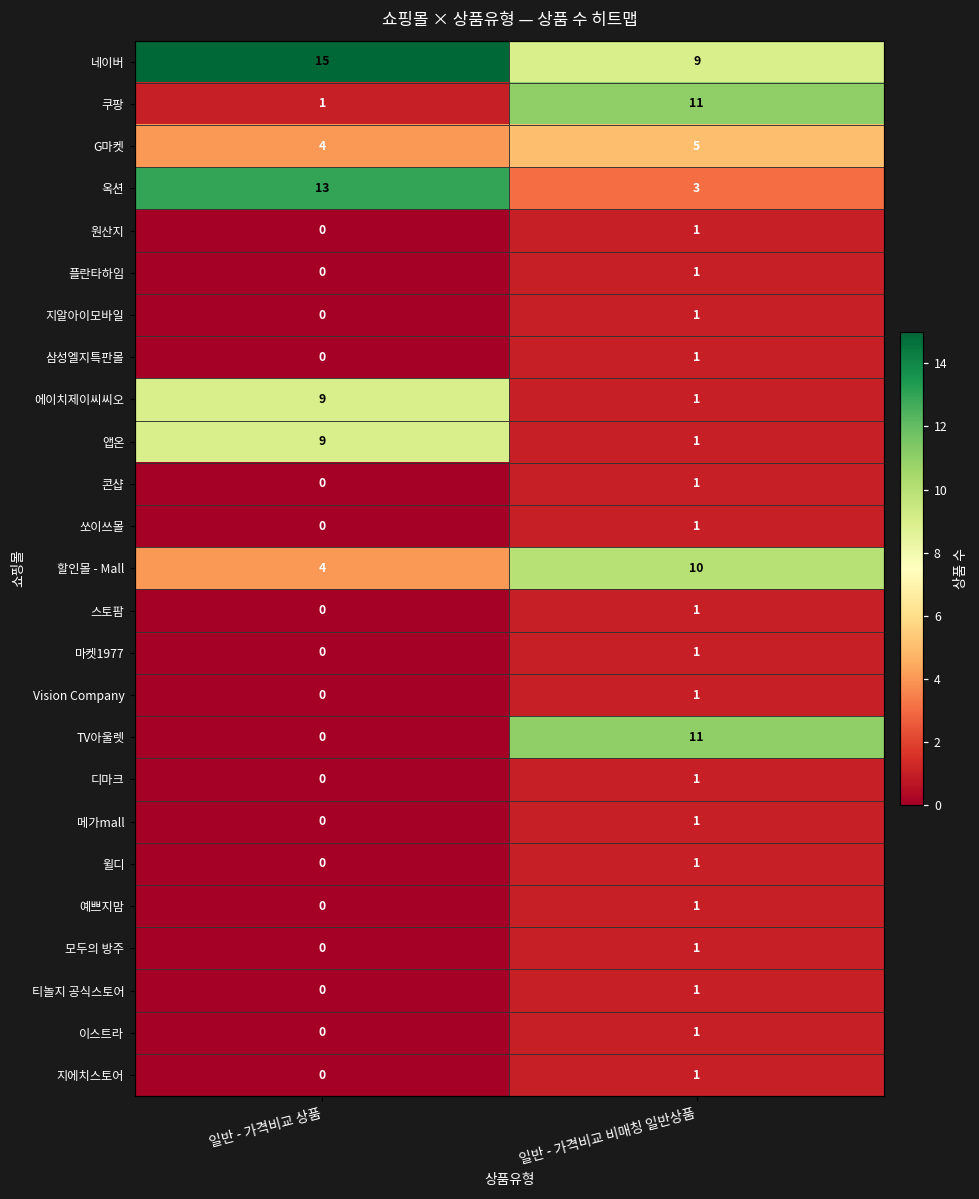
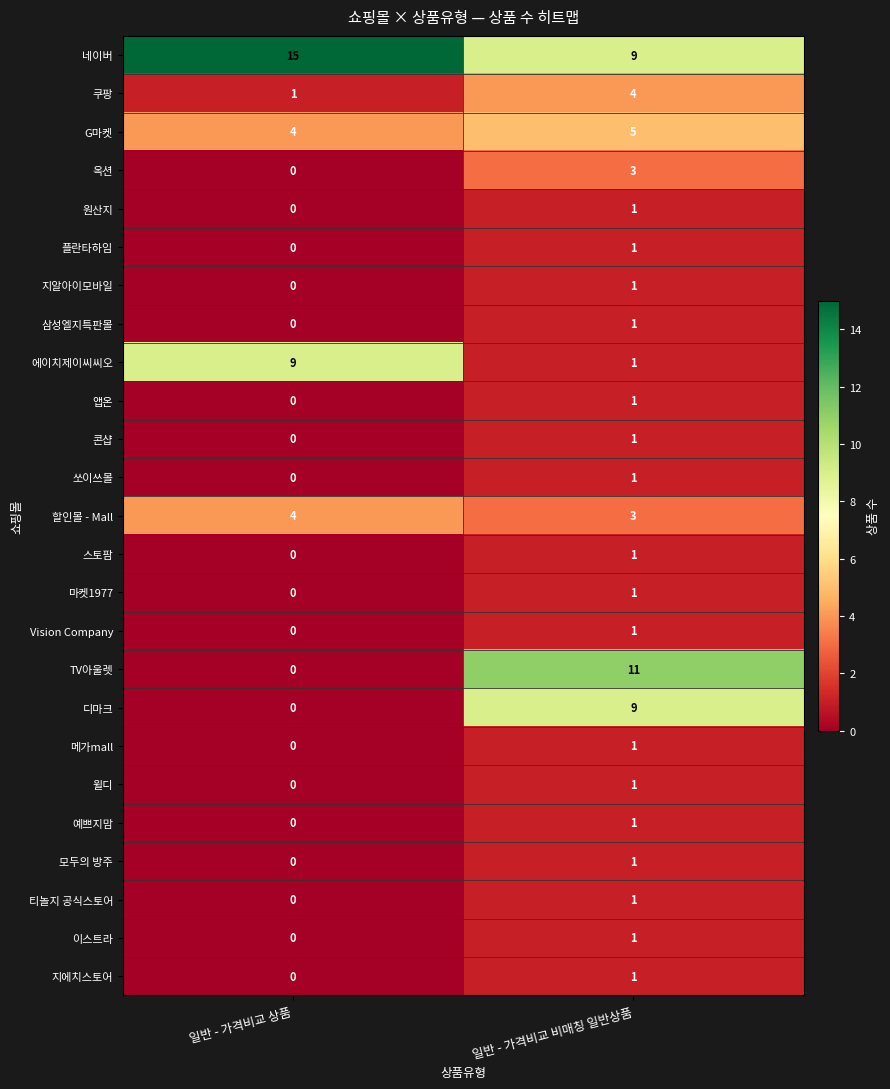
  {
    "네이버": {
      "일반 - 가격비교 상품": 15,
      "일반 - 가격비교 비매칭 일반상품": 9
    },
    "쿠팡": {
      "일반 - 가격비교 상품": 1,
-     "일반 - 가격비교 비매칭 일반상품": 11
+     "일반 - 가격비교 비매칭 일반상품": 4
    },
    "G마켓": {
      "일반 - 가격비교 상품": 4,
      "일반 - 가격비교 비매칭 일반상품": 5
    },
    "옥션": {
-     "일반 - 가격비교 상품": 13,
+     "일반 - 가격비교 상품": 0,
      "일반 - 가격비교 비매칭 일반상품": 3
    },
    "원산지": {
      "일반 - 가격비교 상품": 0,
      "일반 - 가격비교 비매칭 일반상품": 1
    },
    "플란타하임": {
      "일반 - 가격비교 상품": 0,
      "일반 - 가격비교 비매칭 일반상품": 1
    },
    "지알아이모바일": {
      "일반 - 가격비교 상품": 0,
      "일반 - 가격비교 비매칭 일반상품": 1
    },
    "삼성엘지특판몰": {
      "일반 - 가격비교 상품": 0,
      "일반 - 가격비교 비매칭 일반상품": 1
    },
    "에이치제이씨씨오": {
      "일반 - 가격비교 상품": 9,
      "일반 - 가격비교 비매칭 일반상품": 1
    },
    "앱온": {
-     "일반 - 가격비교 상품": 9,
+     "일반 - 가격비교 상품": 0,
      "일반 - 가격비교 비매칭 일반상품": 1
    },
    "콘샵": {
      "일반 - 가격비교 상품": 0,
      "일반 - 가격비교 비매칭 일반상품": 1
    },
    "쏘이쓰몰": {
      "일반 - 가격비교 상품": 0,
      "일반 - 가격비교 비매칭 일반상품": 1
    },
    "할인몰 - Mall": {
      "일반 - 가격비교 상품": 4,
-     "일반 - 가격비교 비매칭 일반상품": 10
+     "일반 - 가격비교 비매칭 일반상품": 3
    },
    "스토팜": {
      "일반 - 가격비교 상품": 0,
      "일반 - 가격비교 비매칭 일반상품": 1
    },
    "마켓1977": {
      "일반 - 가격비교 상품": 0,
      "일반 - 가격비교 비매칭 일반상품": 1
    },
    "Vision Company": {
      "일반 - 가격비교 상품": 0,
      "일반 - 가격비교 비매칭 일반상품": 1
    },
    "TV아울렛": {
      "일반 - 가격비교 상품": 0,
      "일반 - 가격비교 비매칭 일반상품": 11
    },
    "디마크": {
      "일반 - 가격비교 상품": 0,
-     "일반 - 가격비교 비매칭 일반상품": 1
+     "일반 - 가격비교 비매칭 일반상품": 9
    },
    "메가mall": {
      "일반 - 가격비교 상품": 0,
      "일반 - 가격비교 비매칭 일반상품": 1
    },
    "윌디": {
      "일반 - 가격비교 상품": 0,
      "일반 - 가격비교 비매칭 일반상품": 1
    },
    "예쁘지맘": {
      "일반 - 가격비교 상품": 0,
      "일반 - 가격비교 비매칭 일반상품": 1
    },
    "모두의 방주": {
      "일반 - 가격비교 상품": 0,
      "일반 - 가격비교 비매칭 일반상품": 1
    },
    "티놀지 공식스토어": {
      "일반 - 가격비교 상품": 0,
      "일반 - 가격비교 비매칭 일반상품": 1
    },
    "이스트라": {
      "일반 - 가격비교 상품": 0,
      "일반 - 가격비교 비매칭 일반상품": 1
    },
    "지에치스토어": {
      "일반 - 가격비교 상품": 0,
      "일반 - 가격비교 비매칭 일반상품": 1
    }
  }
